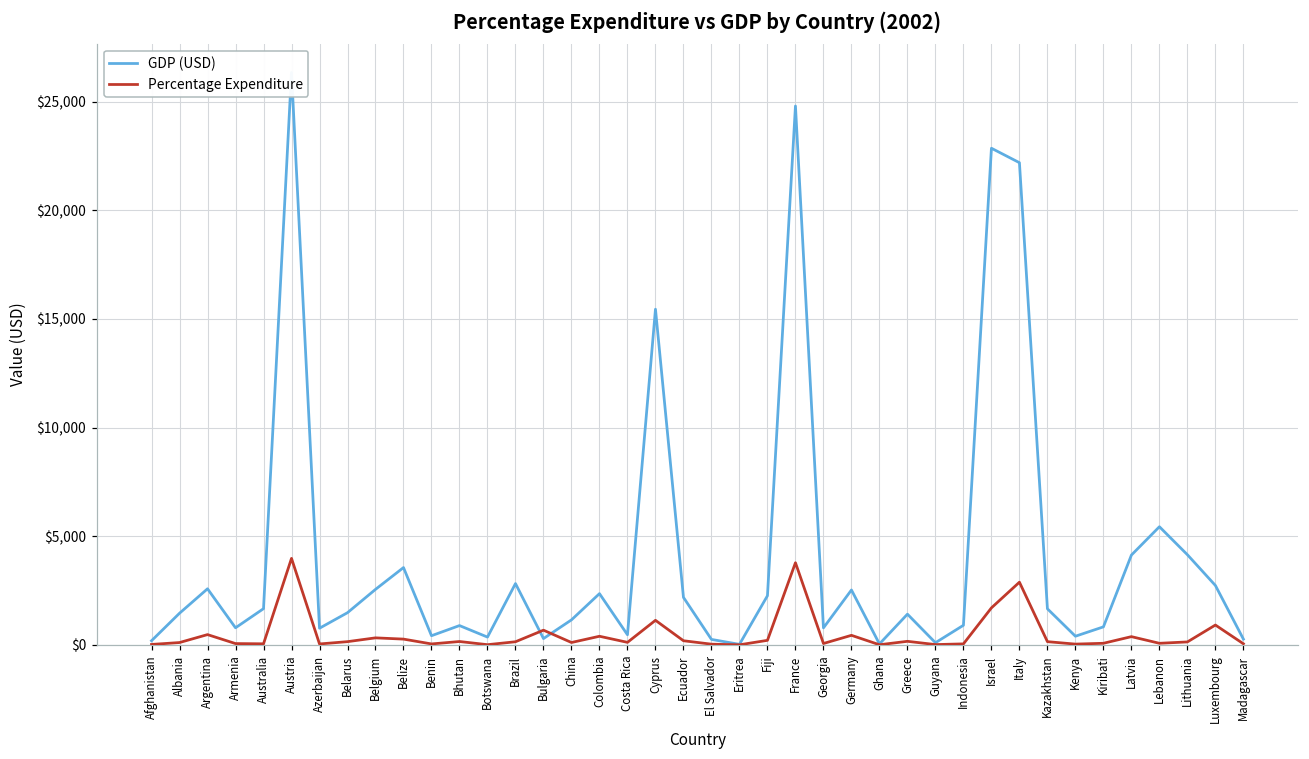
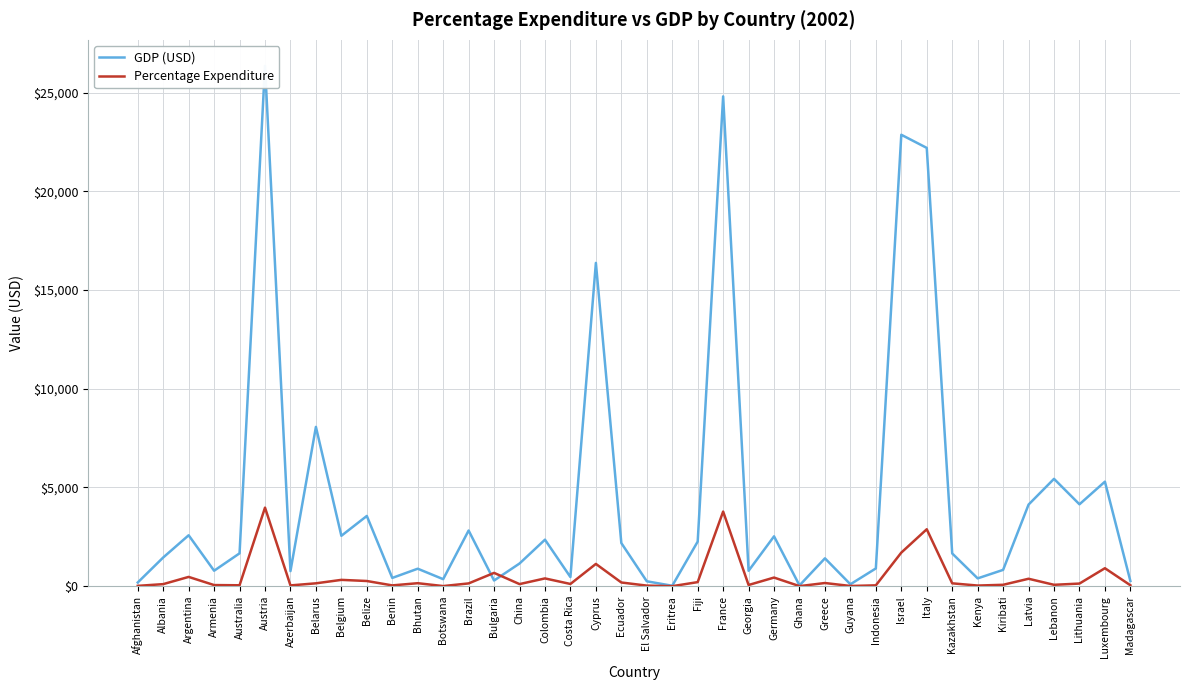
  {
    "GDP (USD)": {
      "Afghanistan": "$200",
      "Albania": "$1,500",
      "Argentina": "$2,600",
      "Armenia": "$800",
      "Australia": "$1,700",
      "Azerbaijan": "$800",
-     "Belarus": "$1,500",
+     "Belarus": "$8,100",
      "Belgium": "$2,600",
      "Belize": "$3,600",
      "Benin": "$400",
      "Bhutan": "$900",
      "Botswana": "$400",
      "Brazil": "$2,800",
      "Bulgaria": "$300",
      "China": "$1,100",
      "Colombia": "$2,400",
      "Costa Rica": "$500",
-     "Cyprus": "$15,500",
+     "Cyprus": "$16,400",
      "Ecuador": "$2,200",
      "El Salvador": "$200",
      "Fiji": "$2,300",
      "France": "$24,800",
      "Georgia": "$800",
      "Germany": "$2,500",
      "Greece": "$1,400",
      "Indonesia": "$900",
      "Israel": "$22,900",
      "Italy": "$22,200",
      "Kazakhstan": "$1,700",
      "Kenya": "$400",
      "Kiribati": "$800",
      "Latvia": "$4,100",
      "Lebanon": "$5,400",
      "Lithuania": "$4,100",
-     "Luxembourg": "$2,700",
+     "Luxembourg": "$5,300",
      "Madagascar": "$300"
    },
    "Percentage Expenditure": {
      "Afghanistan": "$0",
      "Albania": "$100",
      "Argentina": "$500",
      "Armenia": "$100",
      "Australia": "$0",
      "Austria": "$4,000",
      "Azerbaijan": "$0",
      "Belarus": "$100",
      "Belgium": "$300",
      "Belize": "$300",
      "Benin": "$0",
      "Bhutan": "$200",
      "Botswana": "$0",
      "Brazil": "$100",
      "Bulgaria": "$700",
      "China": "$100",
      "Colombia": "$400",
      "Costa Rica": "$100",
      "Cyprus": "$1,100",
      "Ecuador": "$200",
      "El Salvador": "$0",
      "Fiji": "$200",
      "France": "$3,800",
      "Georgia": "$100",
      "Germany": "$400",
      "Greece": "$200",
      "Indonesia": "$0",
      "Israel": "$1,700",
      "Italy": "$2,900",
      "Kazakhstan": "$100",
      "Kenya": "$0",
      "Kiribati": "$100",
      "Latvia": "$400",
      "Lebanon": "$100",
      "Lithuania": "$100",
      "Luxembourg": "$900",
      "Madagascar": "$0"
    }
  }
